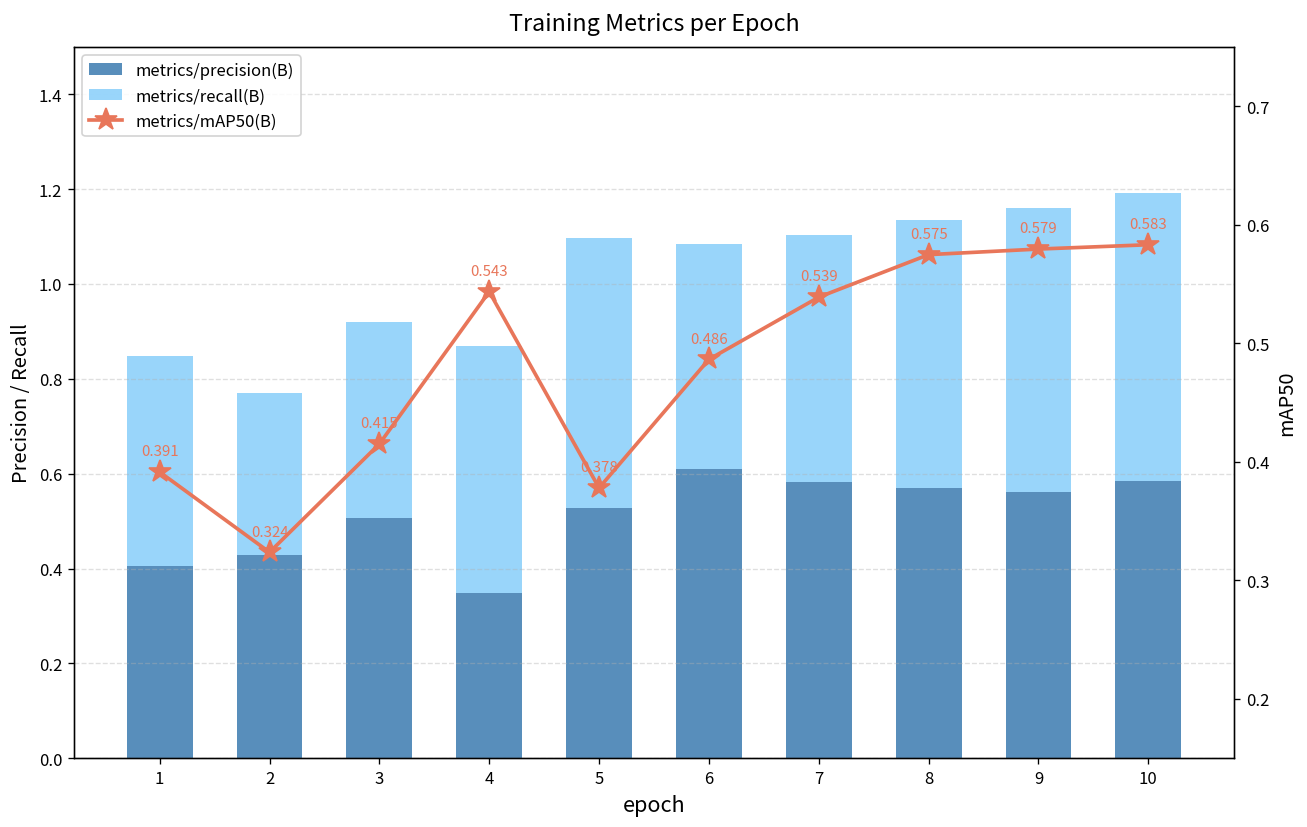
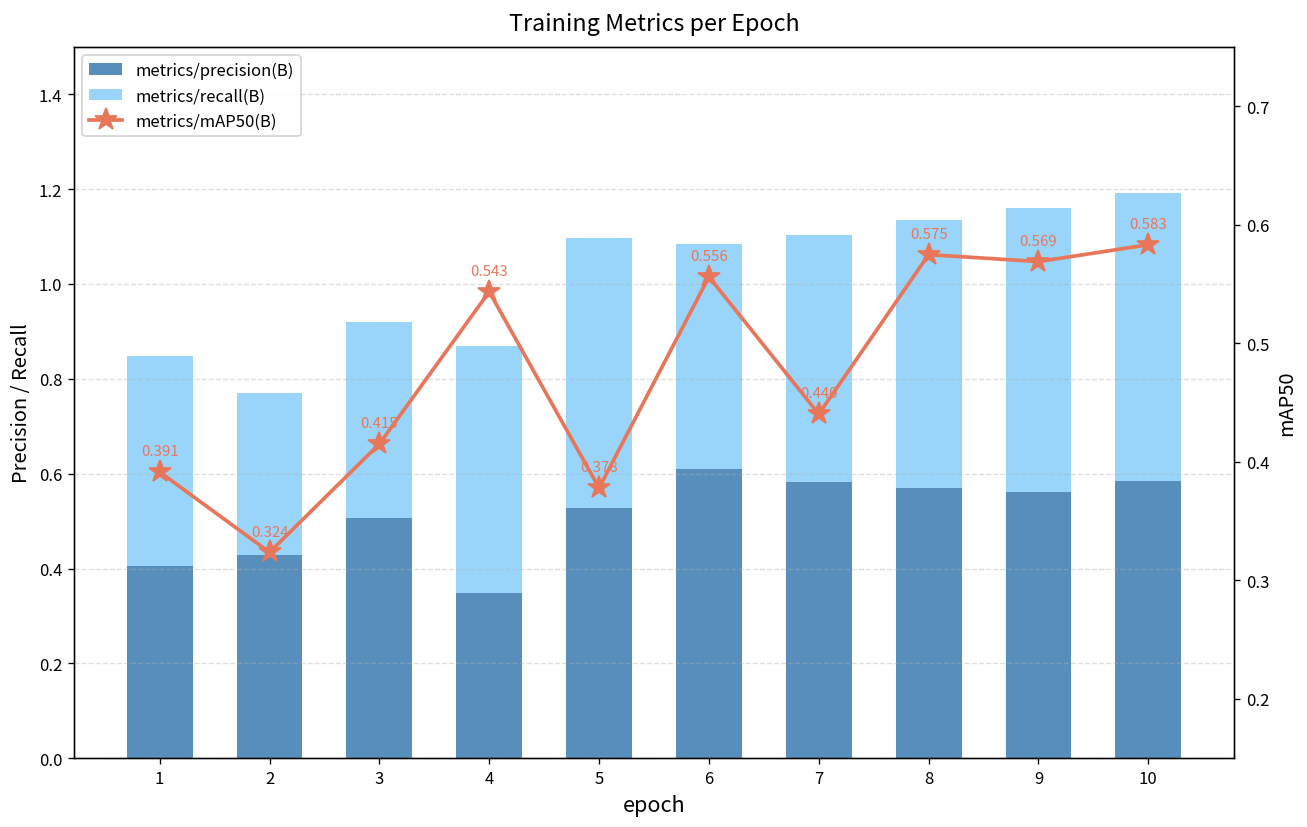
  {
    "metrics/mAP50(B)": {
      "1": 0.391,
      "2": 0.324,
      "3": 0.415,
      "4": 0.543,
      "5": 0.378,
-     "6": 0.486,
-     "7": 0.539,
+     "6": 0.556,
+     "7": 0.440,
      "8": 0.575,
-     "9": 0.579,
+     "9": 0.569,
      "10": 0.583
    }
  }
